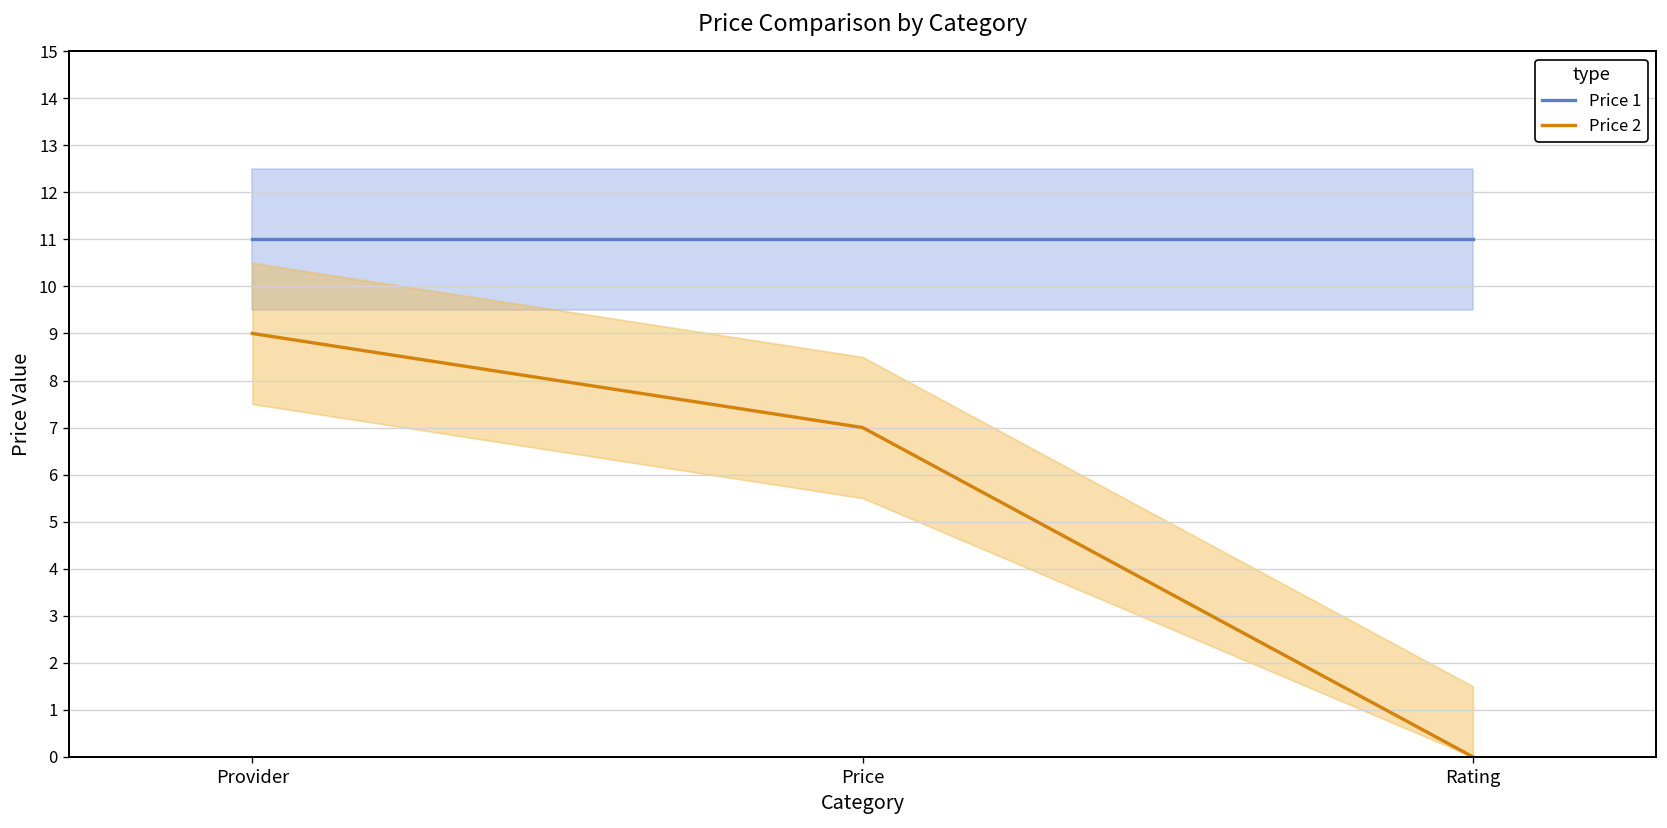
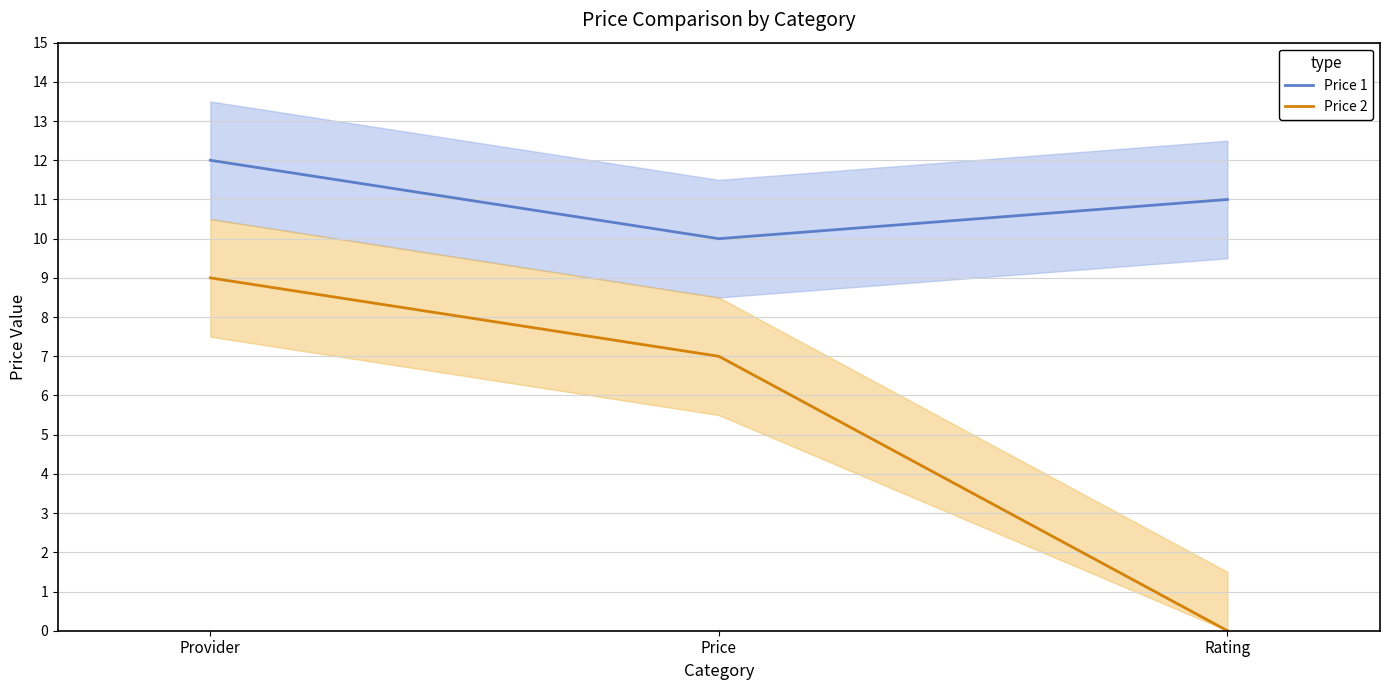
  {
    "Price 1": {
-     "Provider": 11,
-     "Price": 11,
+     "Provider": 12,
+     "Price": 10,
      "Rating": 11
    },
    "Price 2": {
      "Provider": 9,
      "Price": 7,
      "Rating": 0
    }
  }
